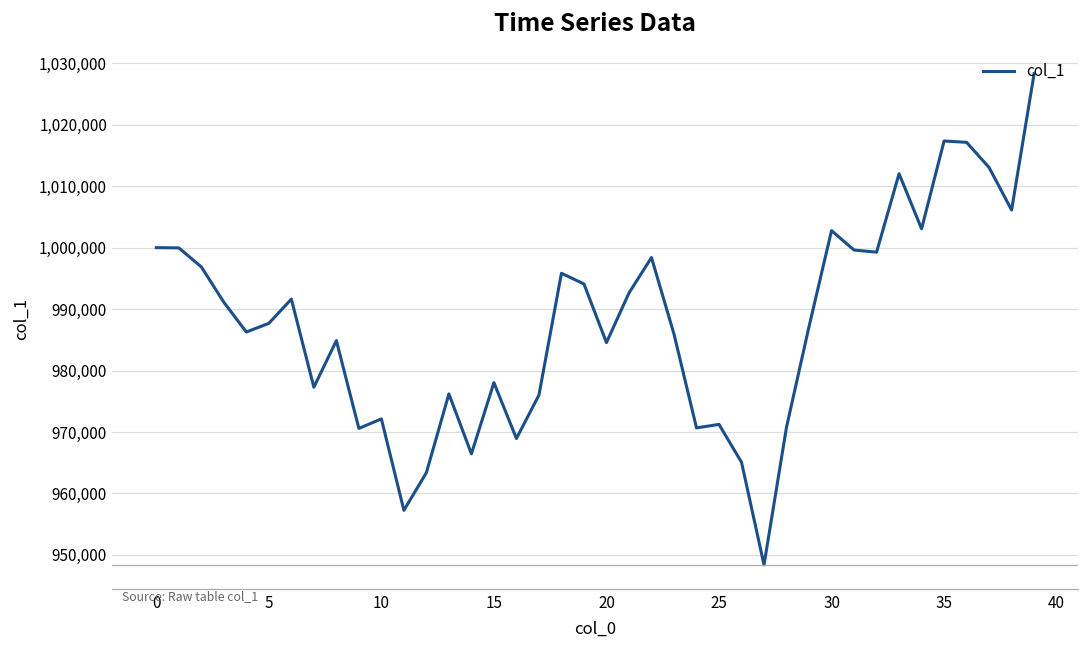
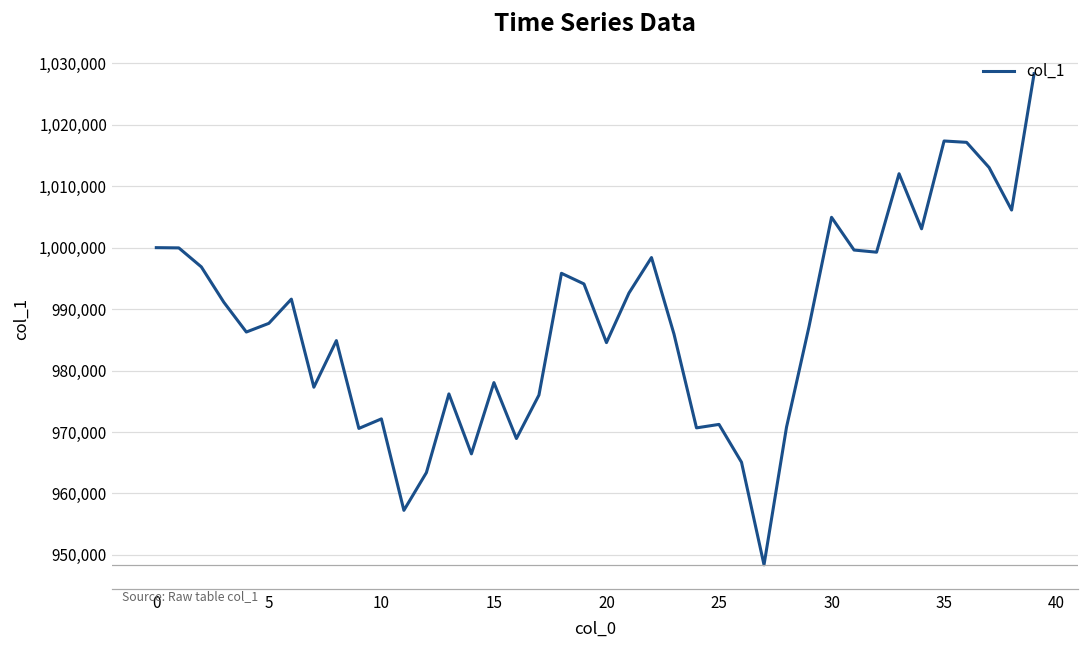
  {
    "0": "1,000,000",
    "5": "988,000",
    "10": "972,000",
    "15": "978,000",
    "20": "985,000",
    "25": "971,000",
-   "30": "1,003,000",
+   "30": "1,005,000",
    "35": "1,017,000"
  }
